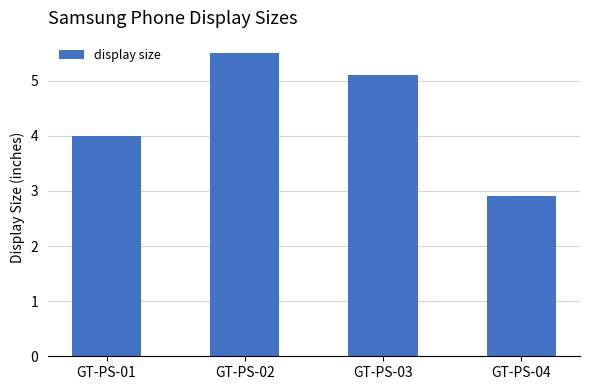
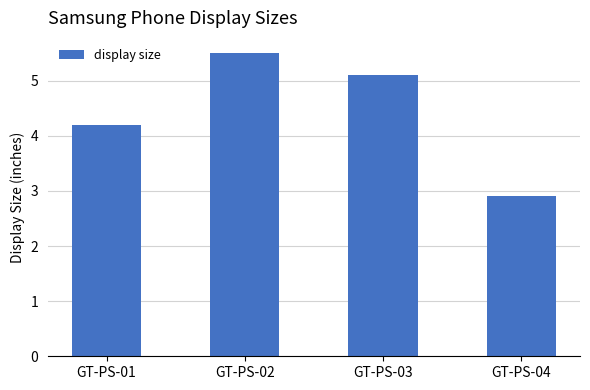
  {
-   "GT-PS-01": 4.0,
+   "GT-PS-01": 4.2,
    "GT-PS-02": 5.5,
    "GT-PS-03": 5.1,
    "GT-PS-04": 2.9
  }
